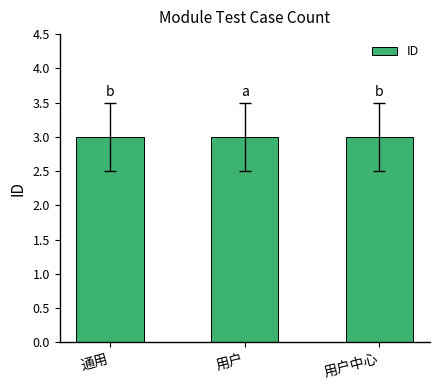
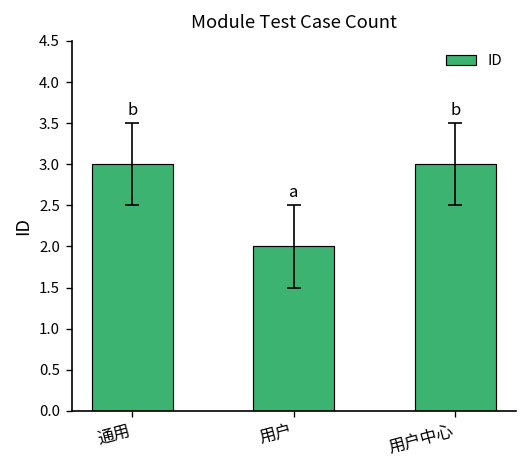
  {
    "ID": {
      "通用": 3,
-     "用户": 3,
+     "用户": 2,
      "用户中心": 3
    }
  }
